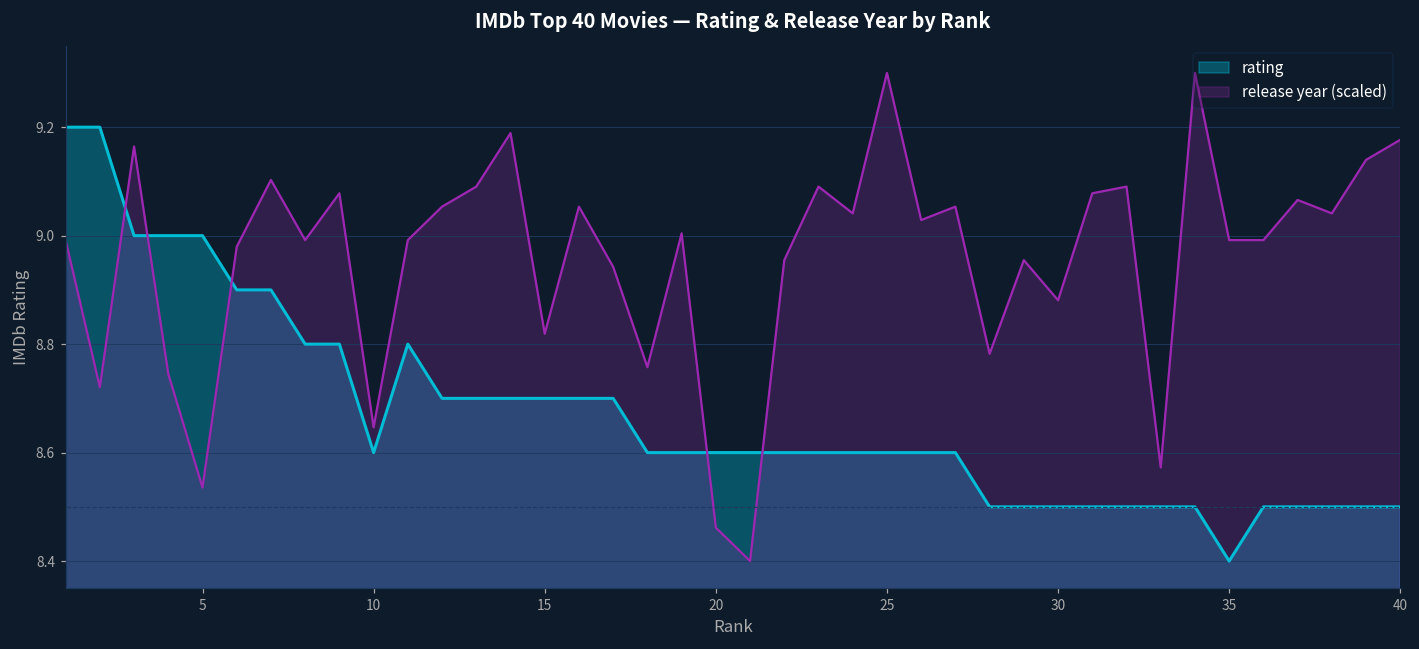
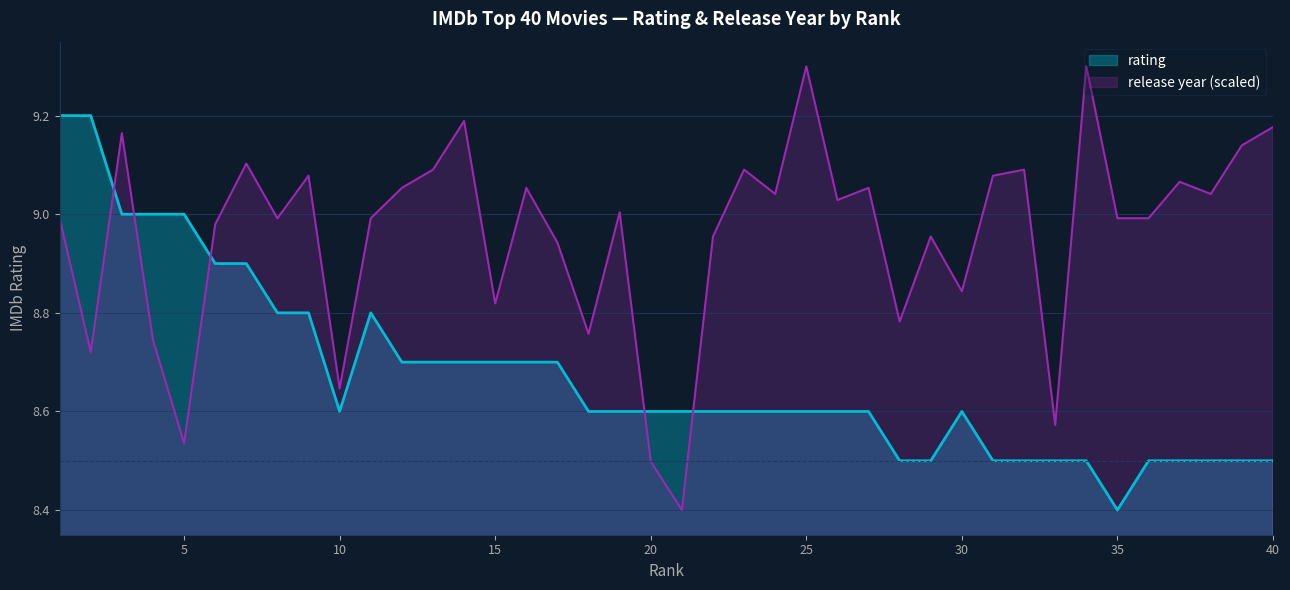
  {
    "rating": {
      "5": 9.0,
      "10": 8.6,
      "15": 8.7,
      "20": 8.6,
      "25": 8.6,
-     "30": 8.5,
+     "30": 8.6,
      "35": 8.4,
      "40": 8.5
    },
    "release year (scaled)": {
      "5": 8.54,
      "10": 8.65,
      "15": 8.82,
-     "20": 8.46,
+     "20": 8.50,
      "25": 9.30,
-     "30": 8.88,
+     "30": 8.84,
      "35": 8.99,
      "40": 9.18
    }
  }
